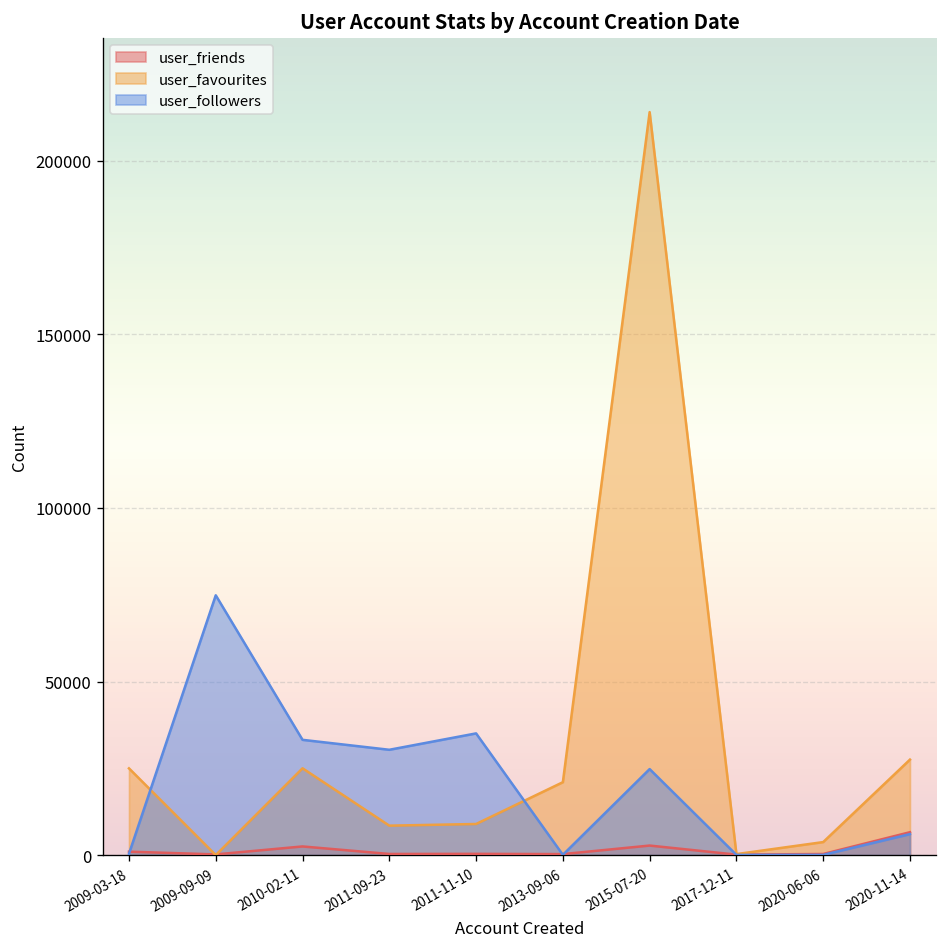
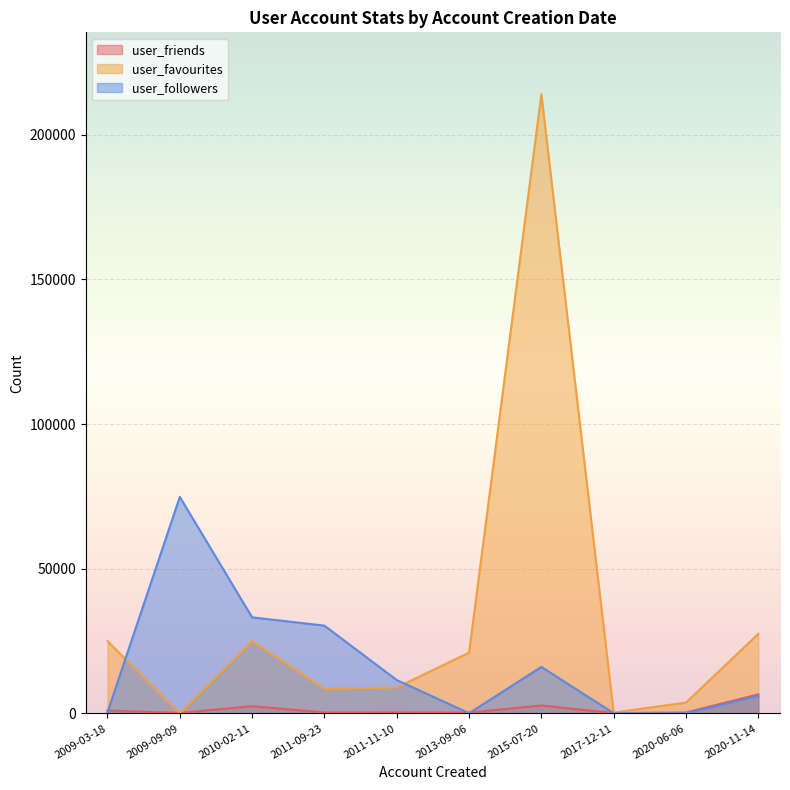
  {
    "user_followers": {
      "2009-09-09": 75000,
      "2010-02-11": 33000,
      "2011-09-23": 30000,
-     "2011-11-10": 35000,
-     "2015-07-20": 25000
+     "2011-11-10": 12000,
+     "2015-07-20": 16000
    }
  }
